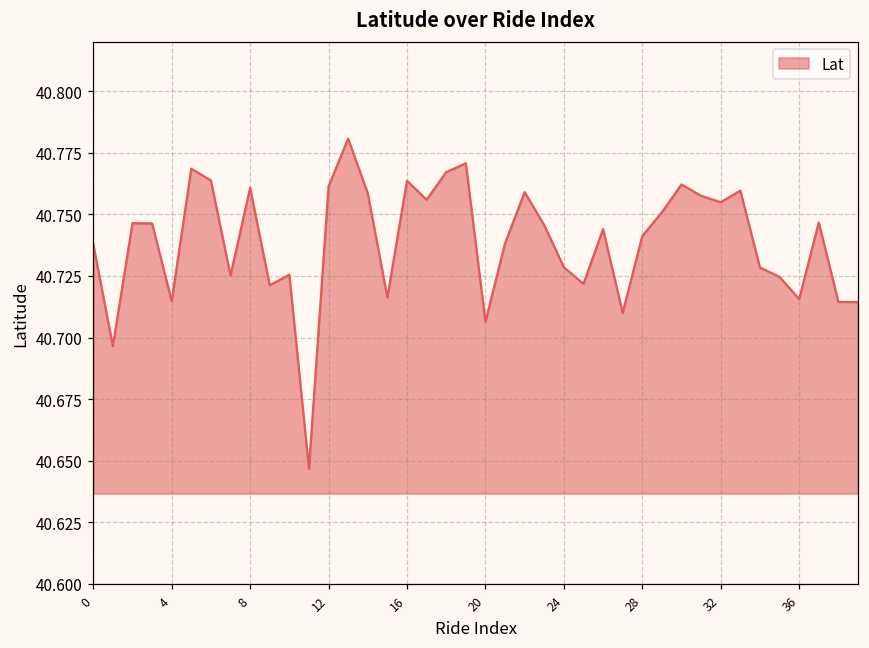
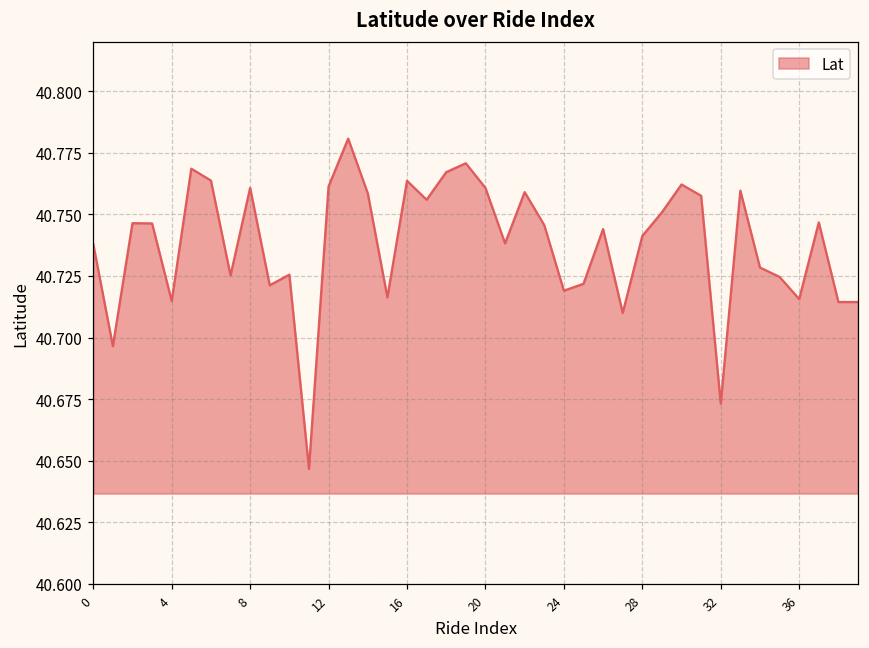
  {
    "0": 40.738,
    "4": 40.715,
    "8": 40.761,
    "12": 40.761,
    "16": 40.764,
-   "20": 40.706,
-   "24": 40.729,
+   "20": 40.761,
+   "24": 40.719,
    "28": 40.741,
-   "32": 40.755,
+   "32": 40.673,
    "36": 40.716
  }
